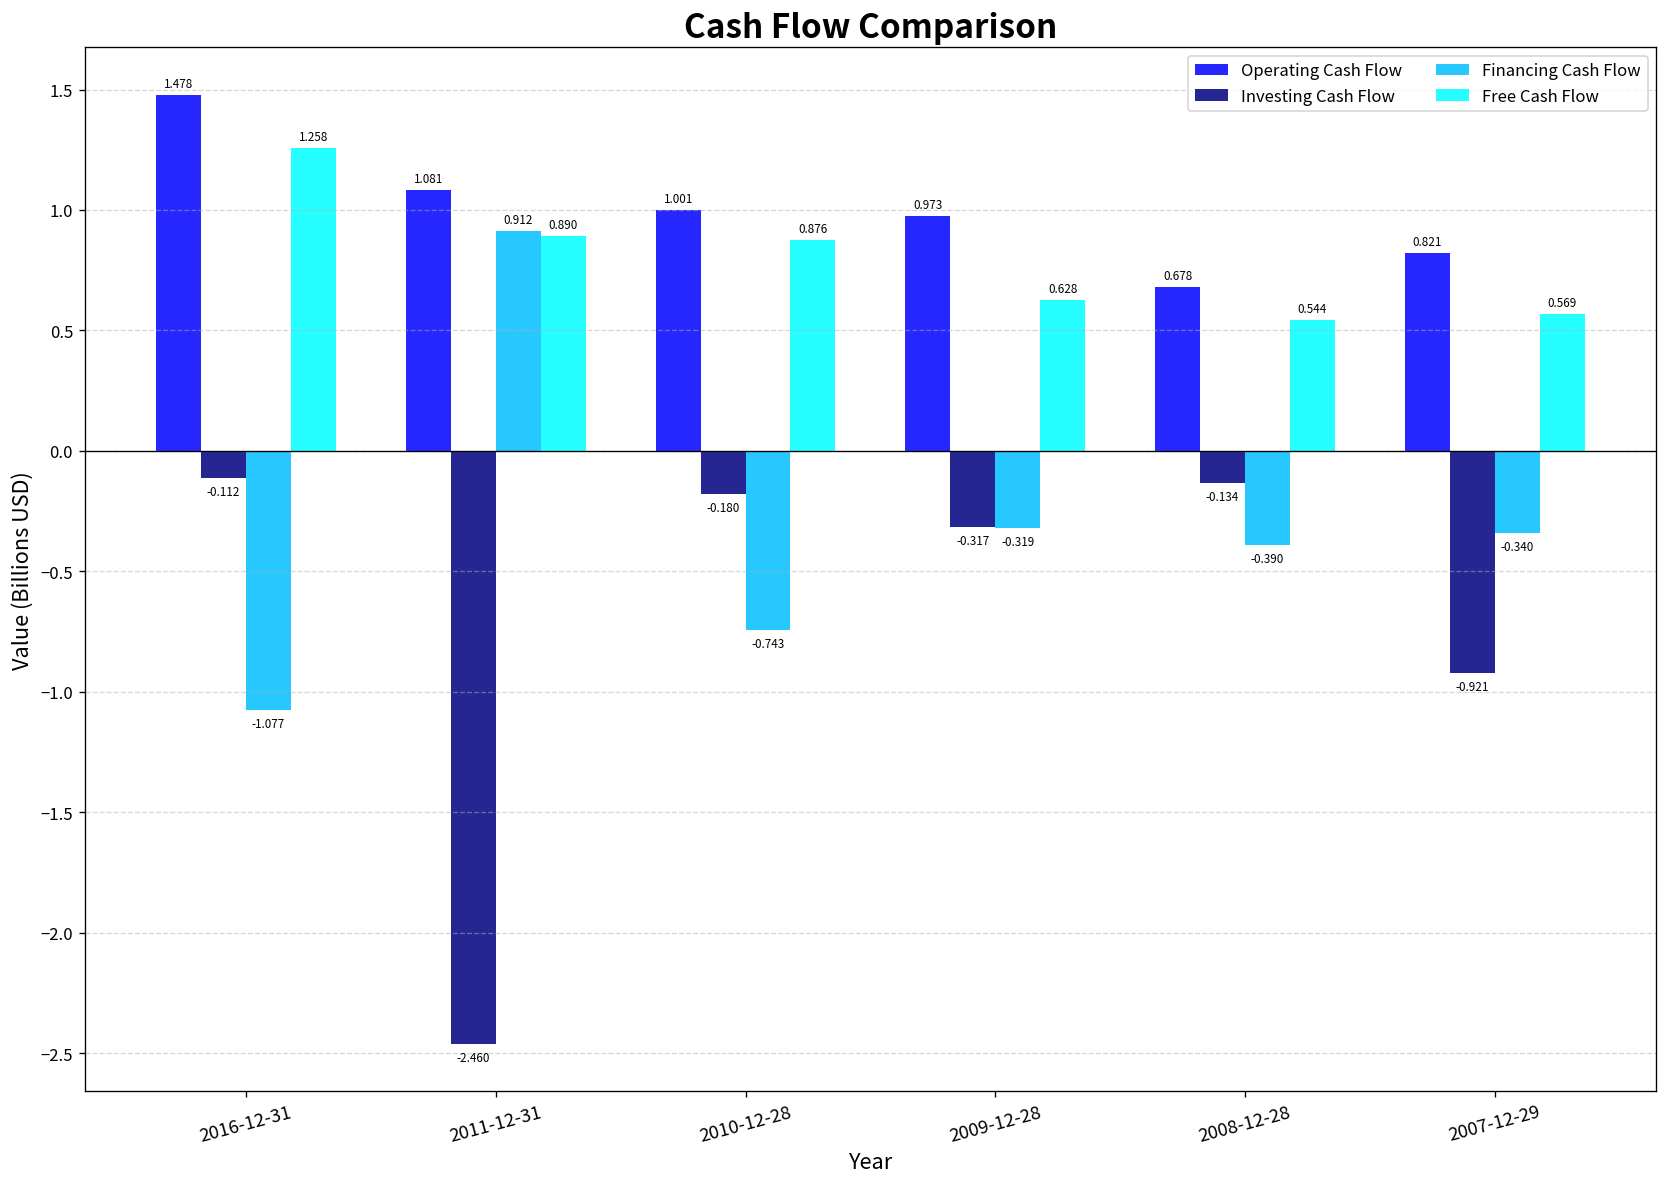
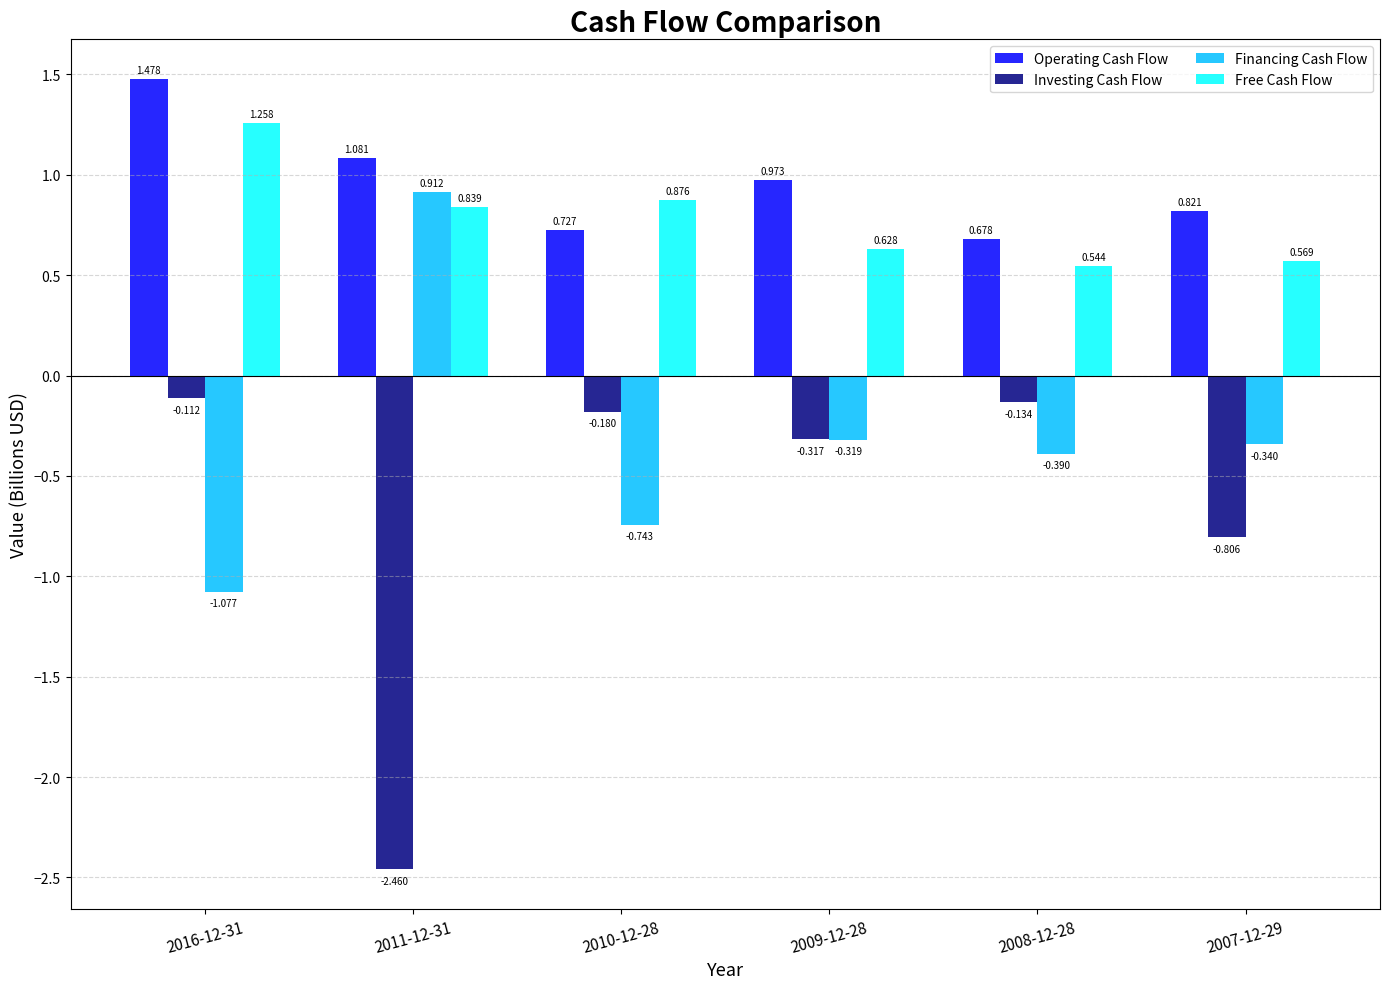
  {
    "Operating Cash Flow": {
      "2016-12-31": 1.478,
      "2011-12-31": 1.081,
-     "2010-12-28": 1.001,
+     "2010-12-28": 0.727,
      "2009-12-28": 0.973,
      "2008-12-28": 0.678,
      "2007-12-29": 0.821
    },
    "Investing Cash Flow": {
      "2016-12-31": -0.112,
      "2011-12-31": -2.460,
      "2010-12-28": -0.180,
      "2009-12-28": -0.317,
      "2008-12-28": -0.134,
-     "2007-12-29": -0.921
+     "2007-12-29": -0.806
    },
    "Financing Cash Flow": {
      "2016-12-31": -1.077,
      "2011-12-31": 0.912,
      "2010-12-28": -0.743,
      "2009-12-28": -0.319,
      "2008-12-28": -0.390,
      "2007-12-29": -0.340
    },
    "Free Cash Flow": {
      "2016-12-31": 1.258,
-     "2011-12-31": 0.890,
+     "2011-12-31": 0.839,
      "2010-12-28": 0.876,
      "2009-12-28": 0.628,
      "2008-12-28": 0.544,
      "2007-12-29": 0.569
    }
  }
